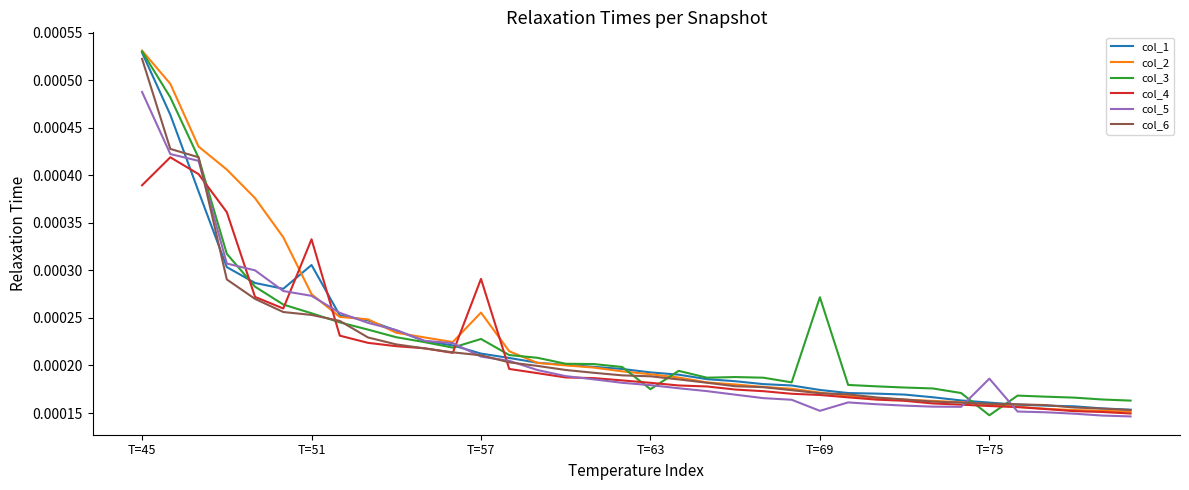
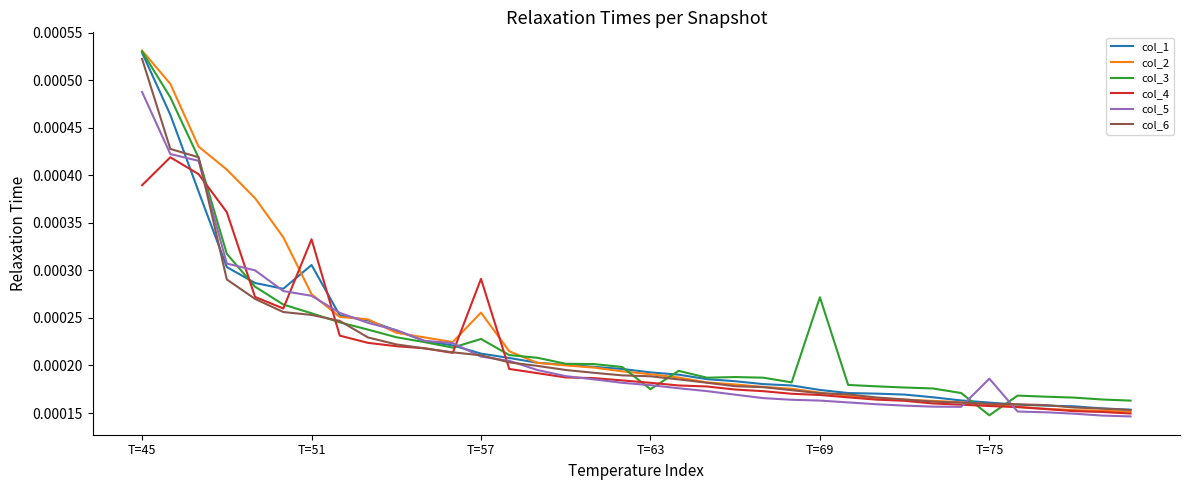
  {
    "col_1": {
      "T=51": 0.00031,
      "T=69": 0.00017
    },
    "col_2": {
      "T=57": 0.00026
    },
    "col_3": {
      "T=57": 0.00023,
      "T=63": 0.00018,
      "T=69": 0.00027,
      "T=75": 0.00015
    },
    "col_4": {
      "T=45": 0.00039,
      "T=51": 0.00033,
      "T=57": 0.00029
    },
    "col_5": {
      "T=45": 0.00049,
-     "T=69": 0.00015,
+     "T=69": 0.00016,
      "T=75": 0.00019
    },
    "col_6": {
      "T=45": 0.00052
    }
  }
